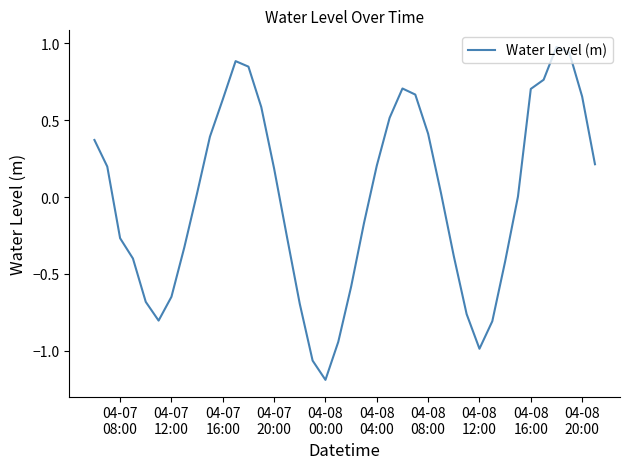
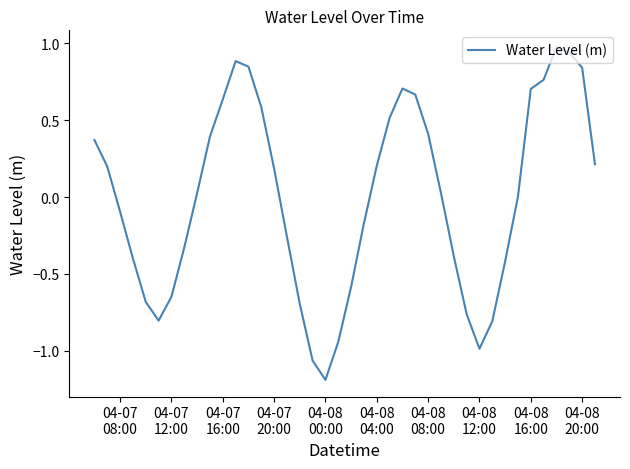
  {
-   "04-07 08:00": -0.27,
+   "04-07 08:00": -0.10,
    "04-07 12:00": -0.65,
    "04-07 16:00": 0.63,
    "04-07 20:00": 0.19,
    "04-08 00:00": -1.19,
    "04-08 04:00": 0.20,
    "04-08 08:00": 0.41,
    "04-08 12:00": -0.99,
    "04-08 16:00": 0.70,
-   "04-08 20:00": 0.65
+   "04-08 20:00": 0.84
  }
